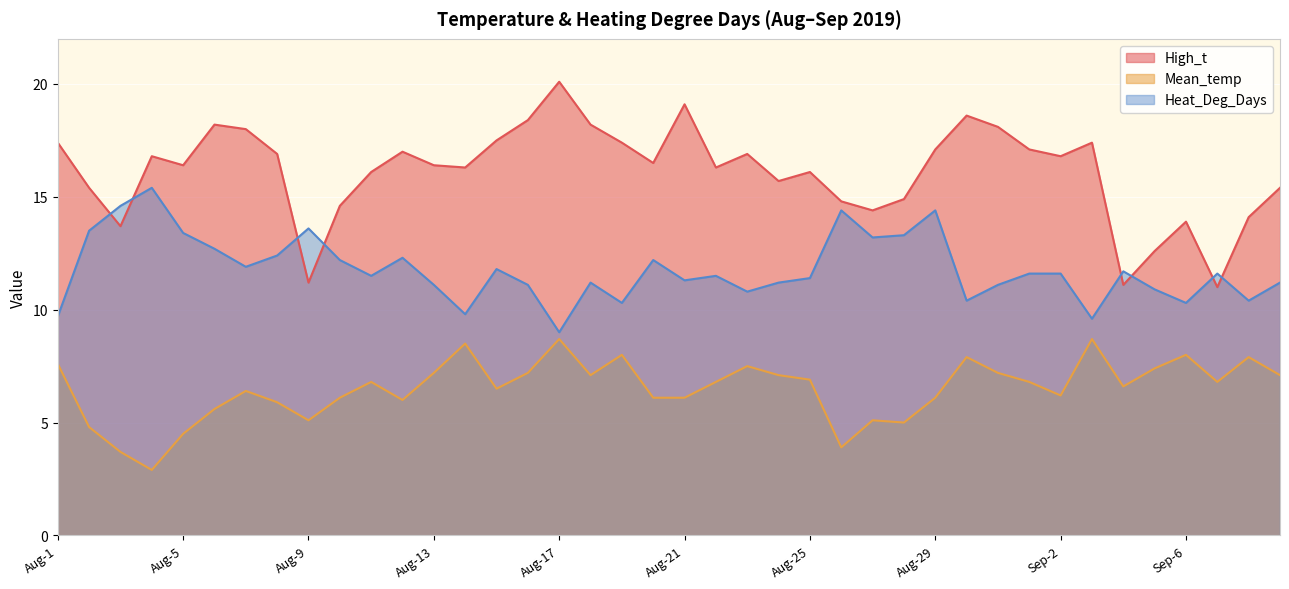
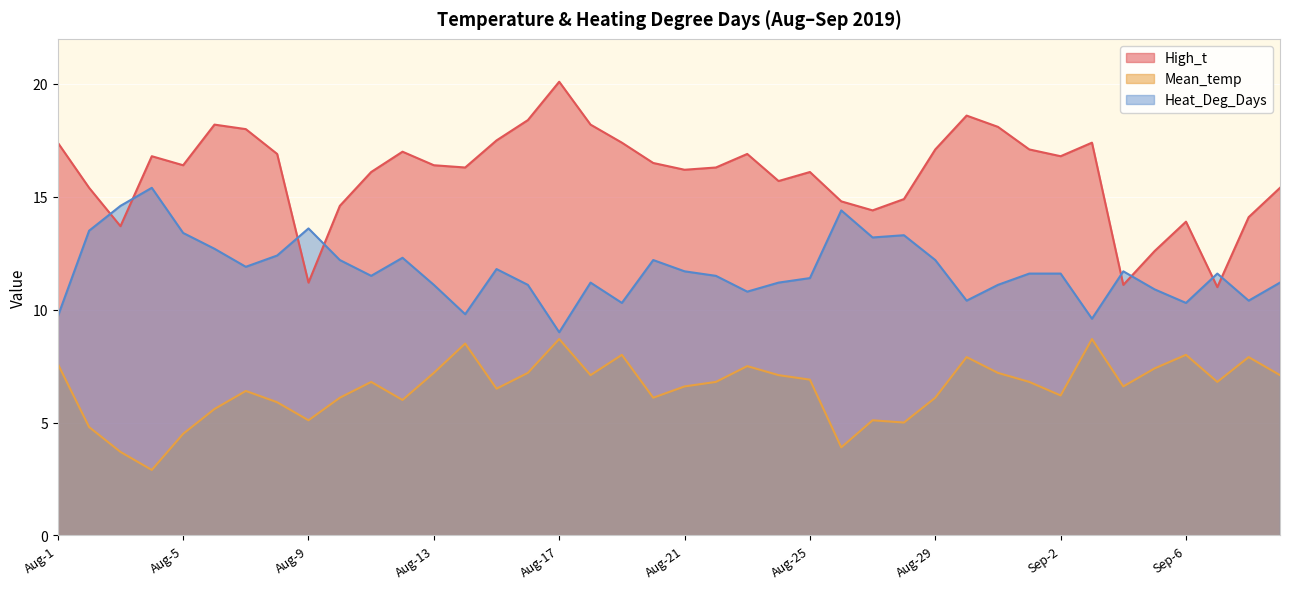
  {
    "High_t": {
      "Aug-1": 17.4,
      "Aug-5": 16.4,
      "Aug-9": 11.2,
      "Aug-13": 16.4,
      "Aug-17": 20.1,
-     "Aug-21": 19.1,
+     "Aug-21": 16.2,
      "Aug-25": 16.1,
      "Aug-29": 17.1,
      "Sep-2": 16.8,
      "Sep-6": 13.9
    },
    "Mean_temp": {
      "Aug-1": 7.6,
      "Aug-5": 4.5,
      "Aug-9": 5.1,
      "Aug-13": 7.2,
      "Aug-17": 8.7,
-     "Aug-21": 6.1,
+     "Aug-21": 6.6,
      "Aug-25": 6.9,
      "Aug-29": 6.1,
      "Sep-2": 6.2,
      "Sep-6": 8.0
    },
    "Heat_Deg_Days": {
      "Aug-1": 9.7,
      "Aug-5": 13.4,
      "Aug-9": 13.6,
      "Aug-13": 11.1,
      "Aug-17": 9.0,
-     "Aug-21": 11.3,
+     "Aug-21": 11.7,
      "Aug-25": 11.4,
-     "Aug-29": 14.4,
+     "Aug-29": 12.2,
      "Sep-2": 11.6,
      "Sep-6": 10.3
    }
  }
